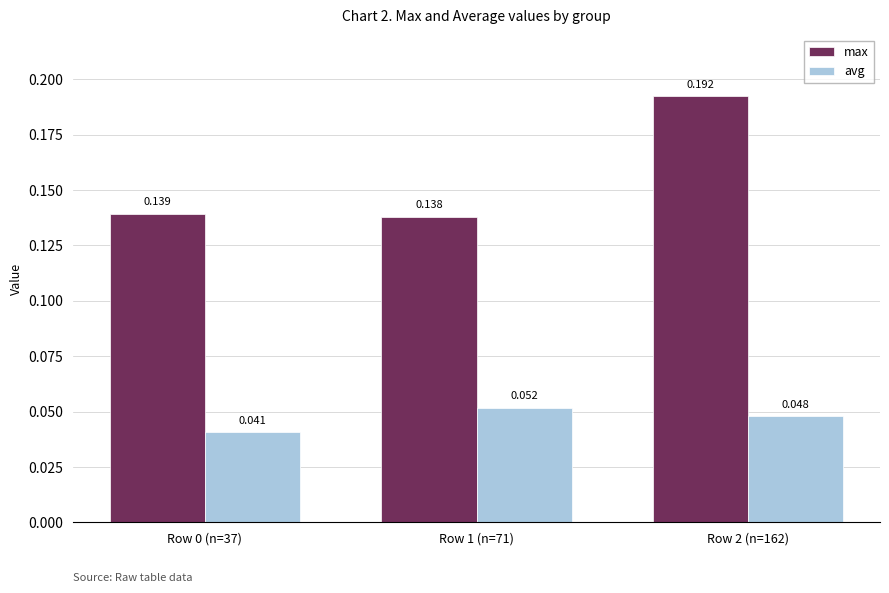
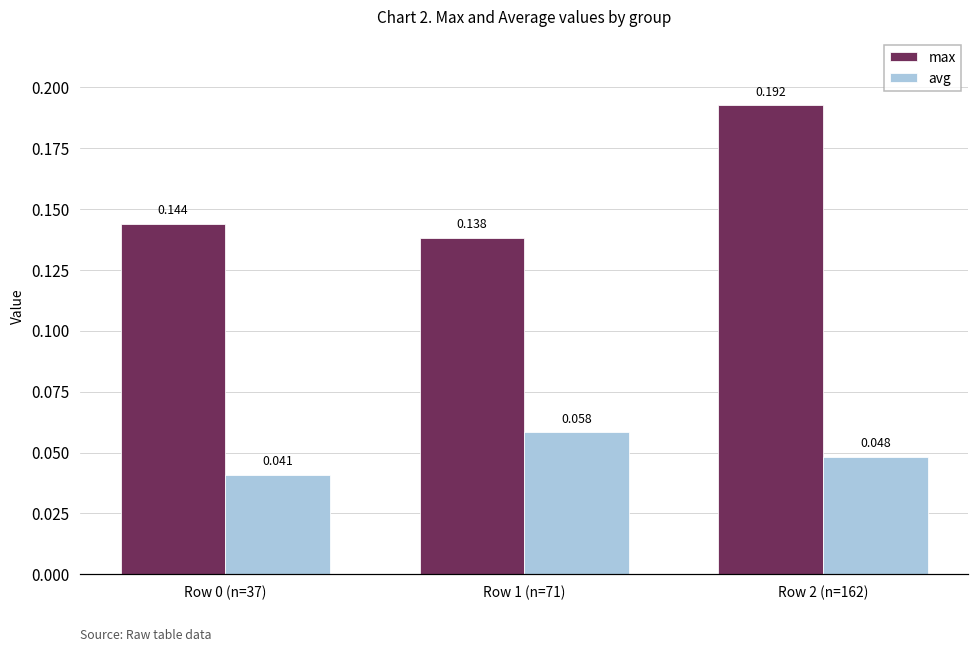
  {
    "max": {
-     "Row 0 (n=37)": 0.139,
+     "Row 0 (n=37)": 0.144,
      "Row 1 (n=71)": 0.138,
      "Row 2 (n=162)": 0.192
    },
    "avg": {
      "Row 0 (n=37)": 0.041,
-     "Row 1 (n=71)": 0.052,
+     "Row 1 (n=71)": 0.058,
      "Row 2 (n=162)": 0.048
    }
  }
